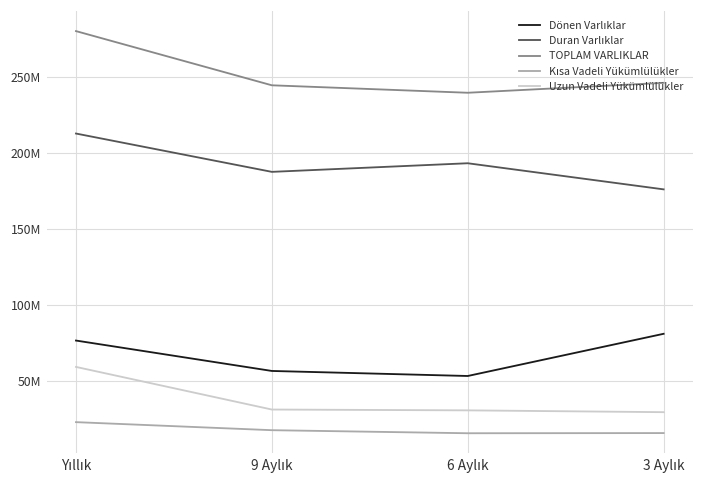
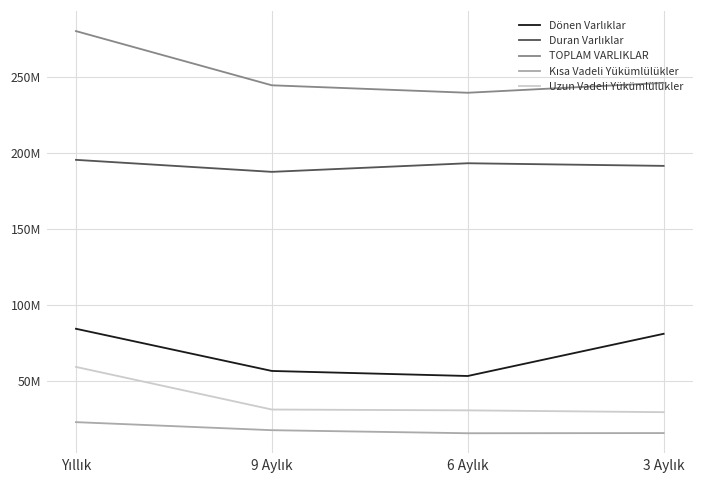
  {
    "Dönen Varlıklar": {
-     "Yıllık": 77000000,
+     "Yıllık": 85000000,
      "9 Aylık": 57000000,
      "6 Aylık": 54000000,
      "3 Aylık": 81000000
    },
    "Duran Varlıklar": {
-     "Yıllık": 213000000,
+     "Yıllık": 195000000,
      "9 Aylık": 188000000,
      "6 Aylık": 193000000,
-     "3 Aylık": 176000000
+     "3 Aylık": 191000000
    }
  }
